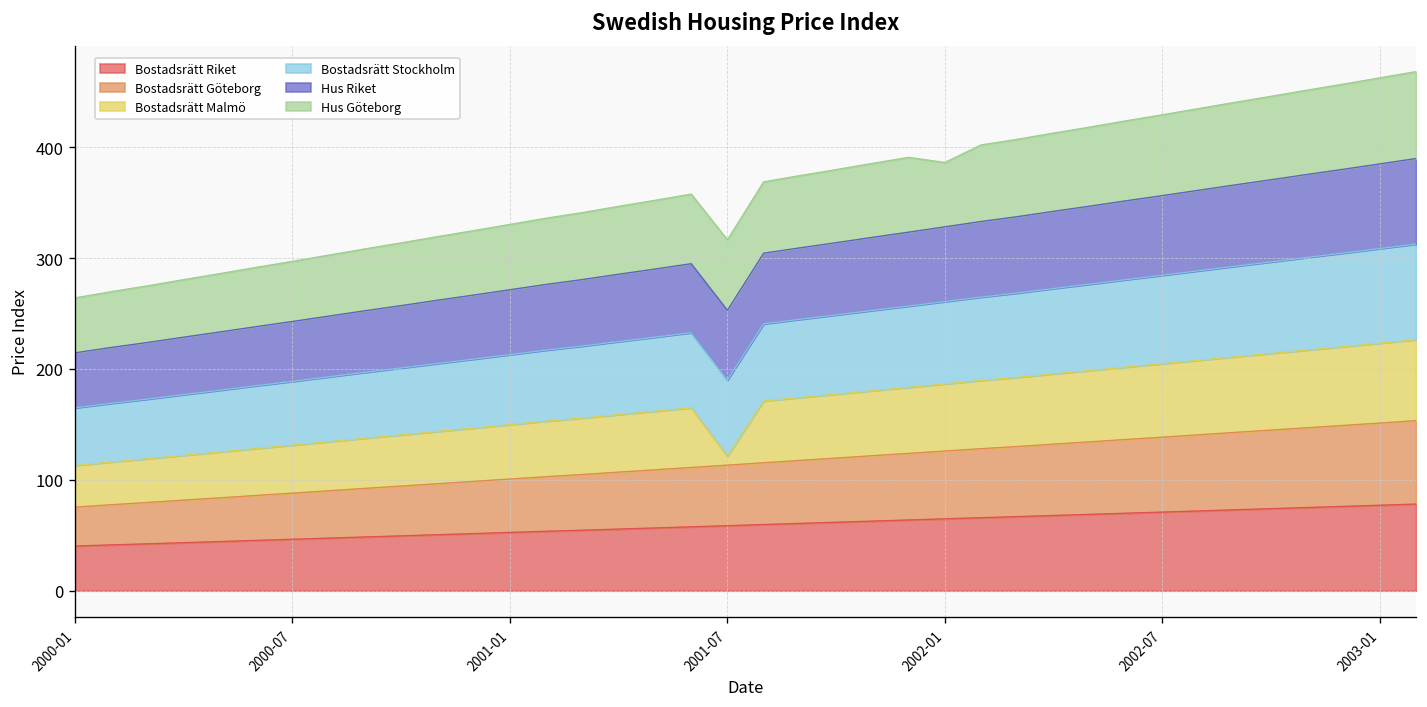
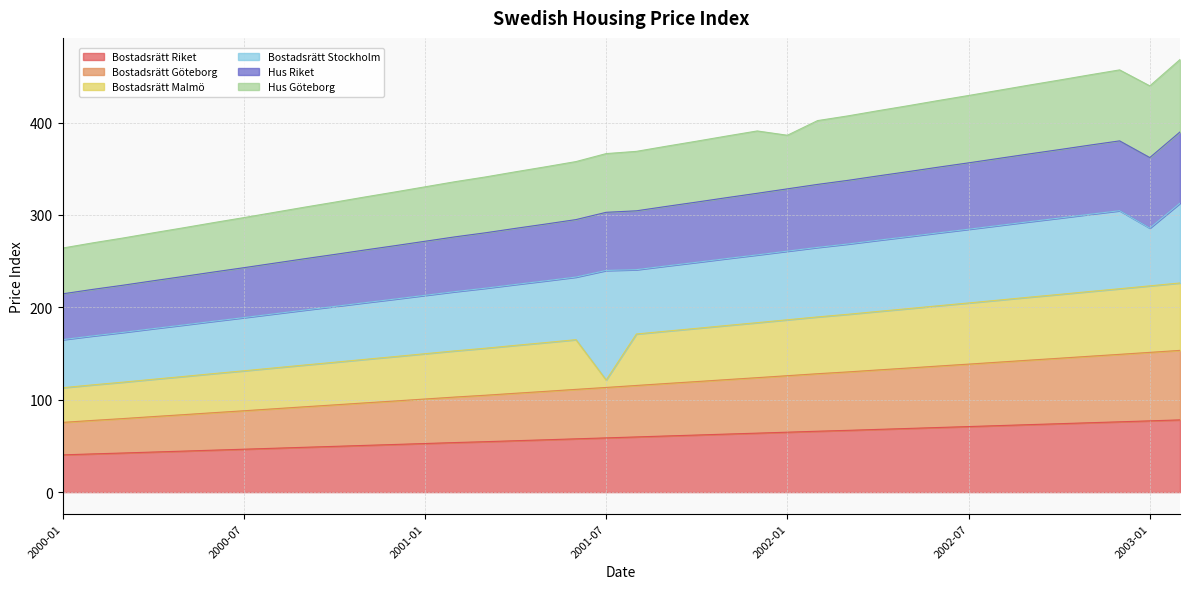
  {
    "Bostadsrätt Malmö": {
      "2000-01": 40,
      "2000-07": 40,
      "2001-01": 50,
      "2001-07": 10,
      "2002-01": 60,
      "2002-07": 70,
      "2003-01": 70
    },
    "Bostadsrätt Stockholm": {
      "2000-01": 50,
      "2000-07": 60,
      "2001-01": 60,
-     "2001-07": 70,
+     "2001-07": 120,
      "2002-01": 70,
      "2002-07": 80,
-     "2003-01": 90
+     "2003-01": 60
    },
    "Hus Riket": {
      "2000-01": 50,
      "2000-07": 50,
      "2001-01": 60,
      "2001-07": 60,
      "2002-01": 70,
      "2002-07": 70,
      "2003-01": 80
    },
    "Hus Göteborg": {
      "2000-01": 50,
      "2000-07": 50,
      "2001-01": 60,
      "2001-07": 60,
      "2002-01": 60,
      "2002-07": 70,
      "2003-01": 80
    }
  }
